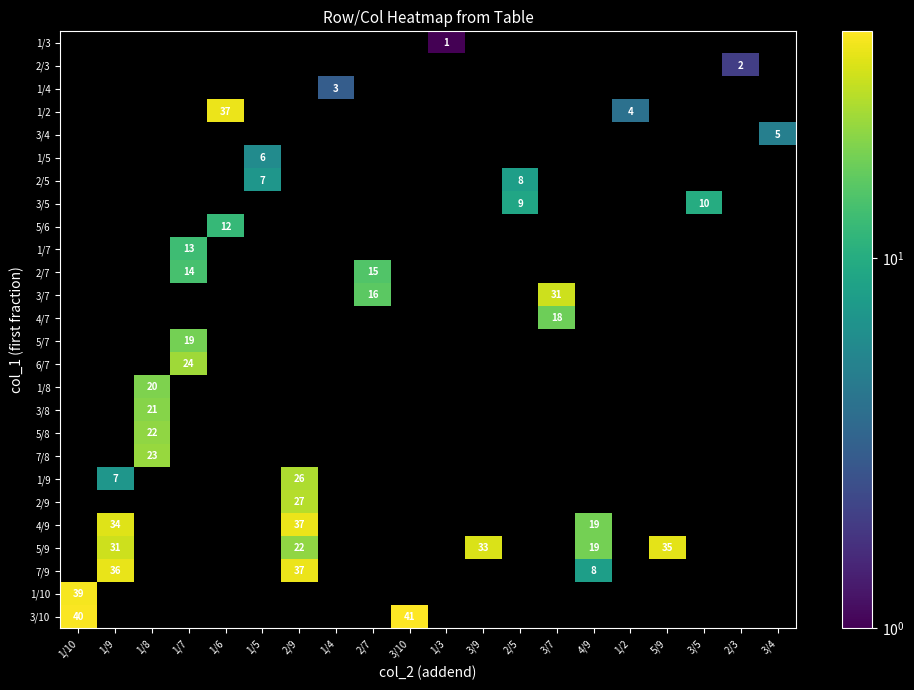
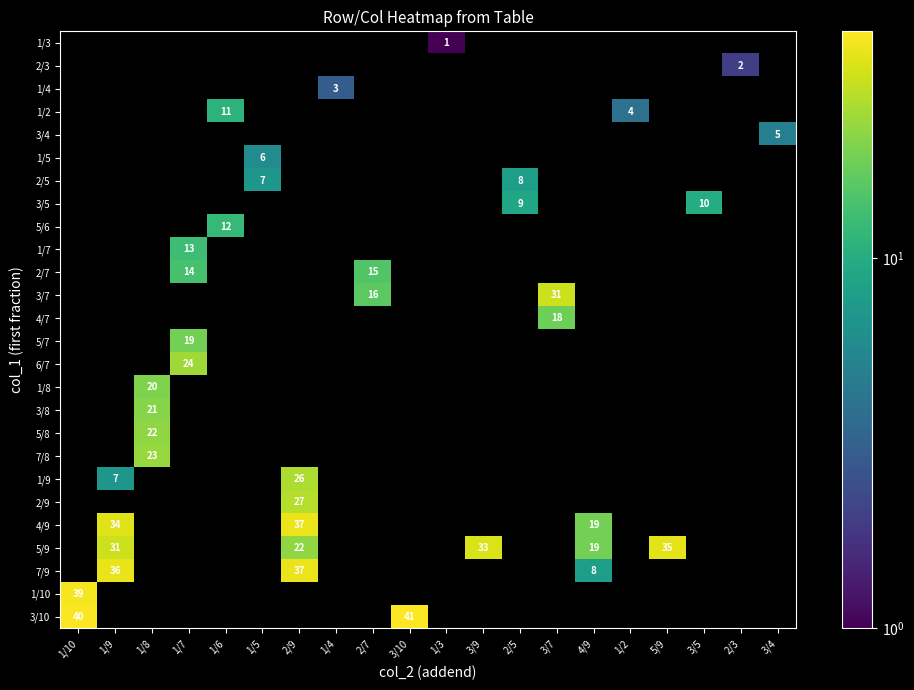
  {
    "1/3": {
      "1/3": 1
    },
    "2/3": {
      "2/3": 2
    },
    "1/4": {
      "1/4": 3
    },
    "1/2": {
-     "1/6": 37,
+     "1/6": 11,
      "1/2": 4
    },
    "3/4": {
      "3/4": 5
    },
    "1/5": {
      "1/5": 6
    },
    "2/5": {
      "1/5": 7,
      "2/5": 8
    },
    "3/5": {
      "2/5": 9,
      "3/5": 10
    },
    "5/6": {
      "1/6": 12
    },
    "1/7": {
      "1/7": 13
    },
    "2/7": {
      "1/7": 14,
      "2/7": 15
    },
    "3/7": {
      "2/7": 16,
      "3/7": 31
    },
    "4/7": {
      "3/7": 18
    },
    "5/7": {
      "1/7": 19
    },
    "6/7": {
      "1/7": 24
    },
    "1/8": {
      "1/8": 20
    },
    "3/8": {
      "1/8": 21
    },
    "5/8": {
      "1/8": 22
    },
    "7/8": {
      "1/8": 23
    },
    "1/9": {
      "1/9": 7,
      "2/9": 26
    },
    "2/9": {
      "2/9": 27
    },
    "4/9": {
      "1/9": 34,
      "2/9": 37,
      "4/9": 19
    },
    "5/9": {
      "1/9": 31,
      "2/9": 22,
      "3/9": 33,
      "4/9": 19,
      "5/9": 35
    },
    "7/9": {
      "1/9": 36,
      "2/9": 37,
      "4/9": 8
    },
    "1/10": {
      "1/10": 39
    },
    "3/10": {
      "1/10": 40,
      "3/10": 41
    }
  }
